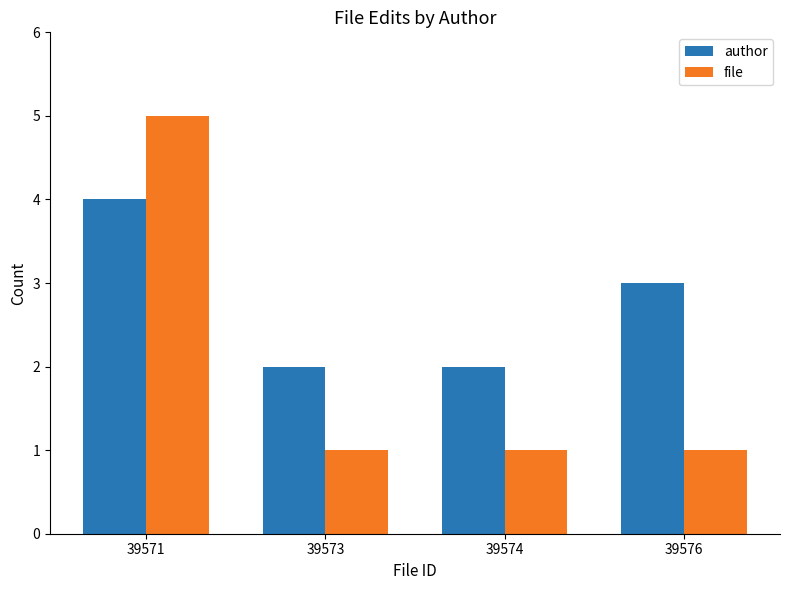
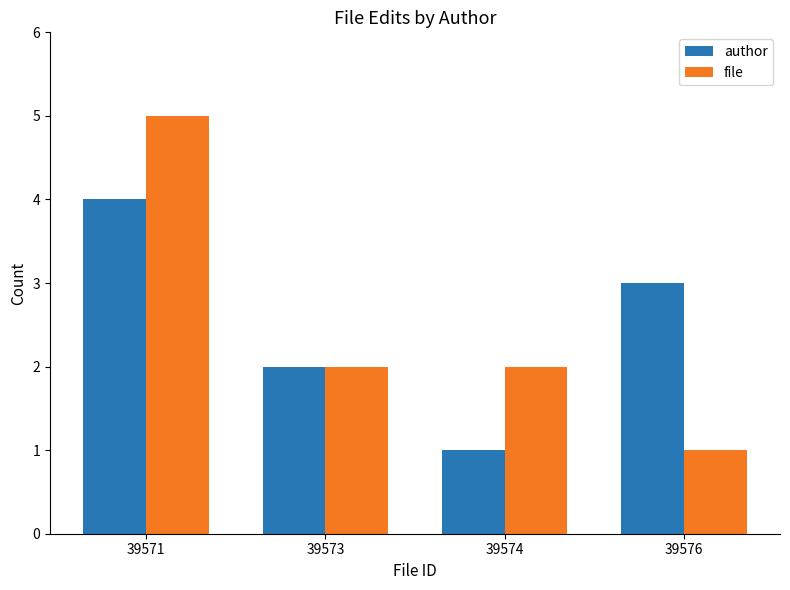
  {
    "author": {
      "39571": 4,
      "39573": 2,
-     "39574": 2,
+     "39574": 1,
      "39576": 3
    },
    "file": {
      "39571": 5,
-     "39573": 1,
-     "39574": 1,
+     "39573": 2,
+     "39574": 2,
      "39576": 1
    }
  }
